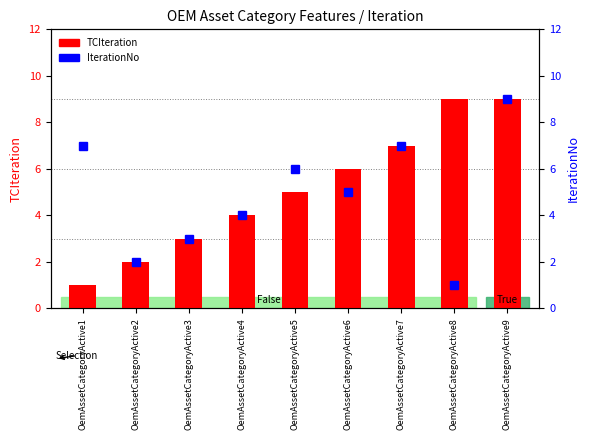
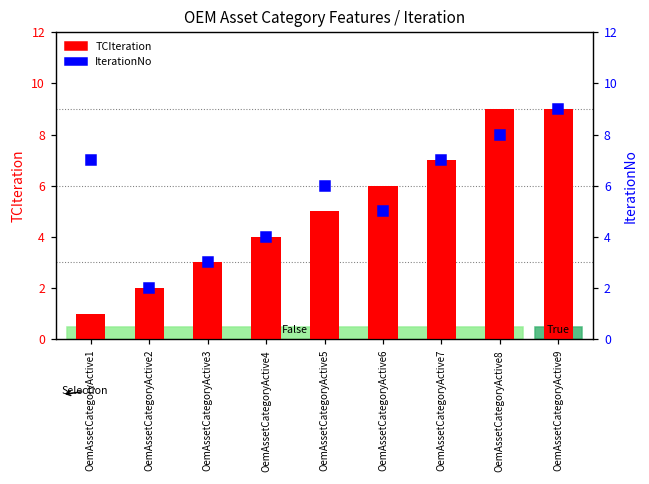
  {
    "TCIteration": {
      "OemAssetCategoryActive1": 1.0,
      "OemAssetCategoryActive2": 2.0,
      "OemAssetCategoryActive3": 3.0,
      "OemAssetCategoryActive4": 4.0,
      "OemAssetCategoryActive5": 5.0,
      "OemAssetCategoryActive6": 6.0,
      "OemAssetCategoryActive7": 7.0,
      "OemAssetCategoryActive8": 9.0,
      "OemAssetCategoryActive9": 9.0
    },
    "IterationNo": {
      "OemAssetCategoryActive1": 7,
      "OemAssetCategoryActive2": 2,
      "OemAssetCategoryActive3": 3,
      "OemAssetCategoryActive4": 4,
      "OemAssetCategoryActive5": 6,
      "OemAssetCategoryActive6": 5,
      "OemAssetCategoryActive7": 7,
-     "OemAssetCategoryActive8": 1,
+     "OemAssetCategoryActive8": 8,
      "OemAssetCategoryActive9": 9
    }
  }
